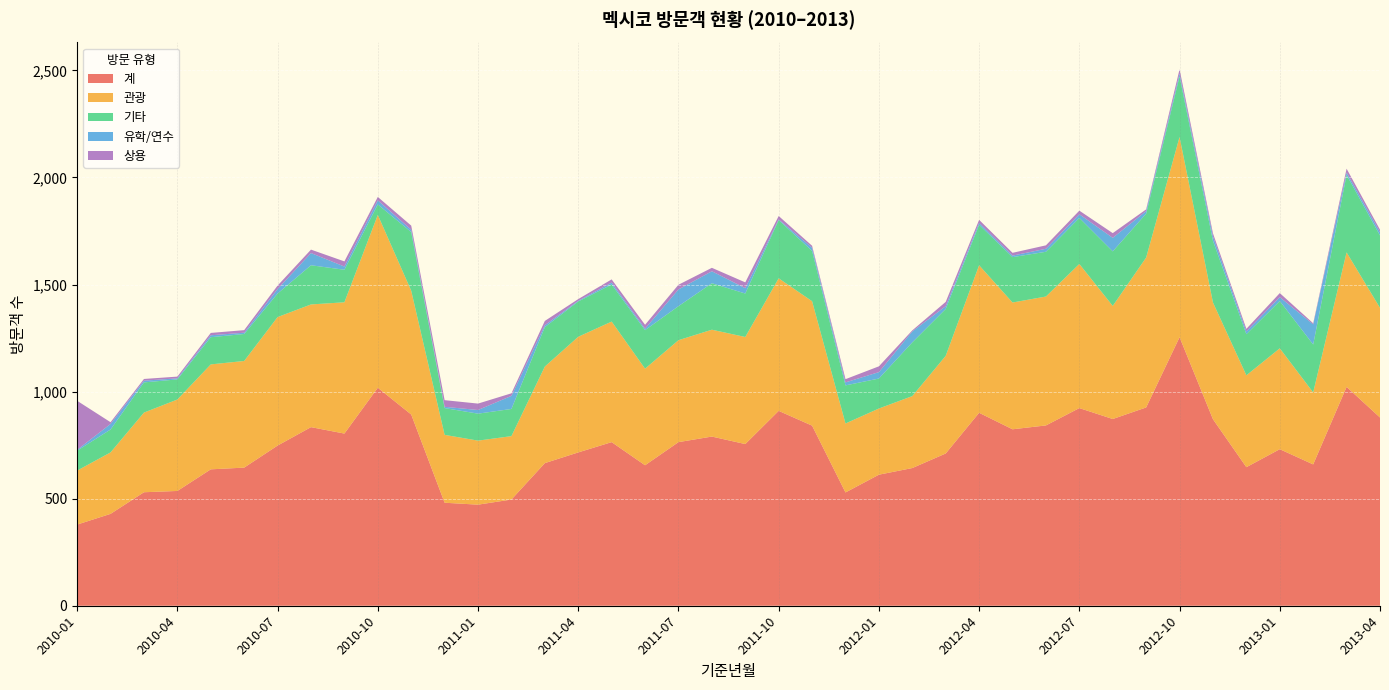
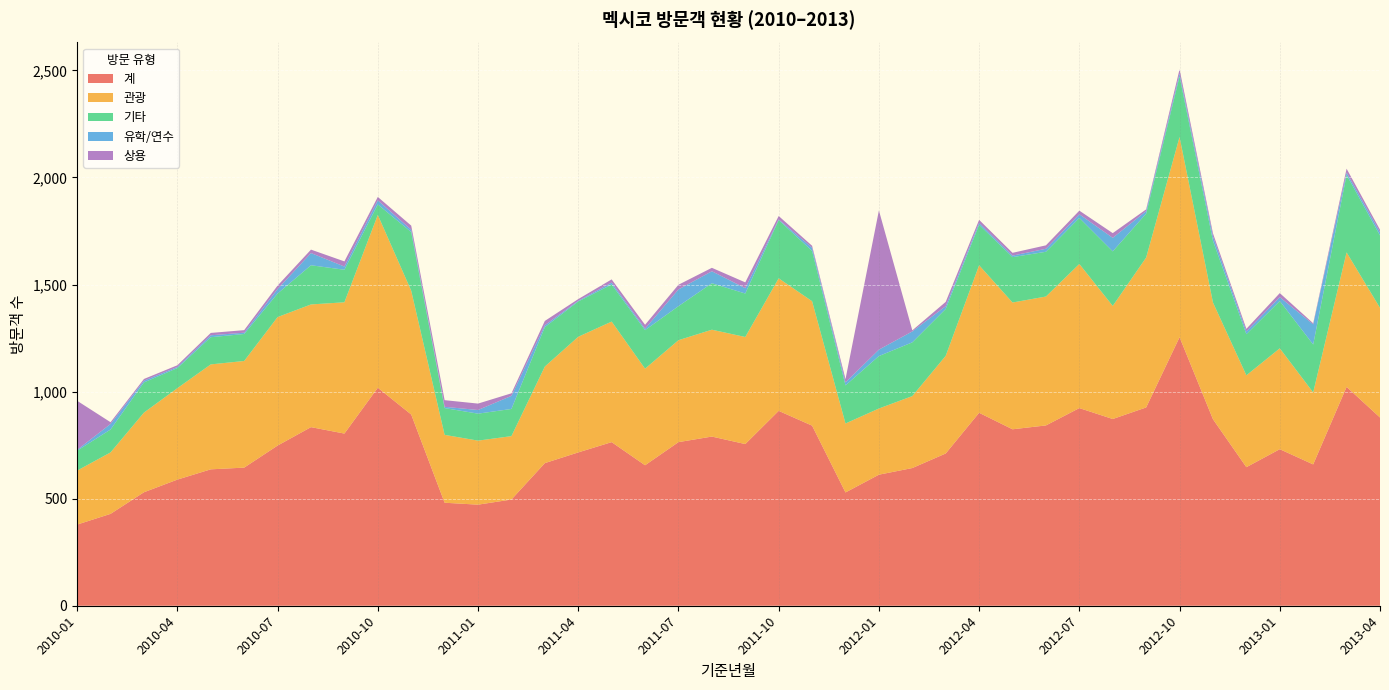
  {
    "계": {
      "2010-01": "380",
-     "2010-04": "540",
+     "2010-04": "590",
      "2010-07": "750",
      "2010-10": "1,020",
      "2011-01": "470",
      "2011-04": "720",
      "2011-07": "760",
      "2011-10": "910",
      "2012-01": "610",
      "2012-04": "900",
      "2012-07": "920",
      "2012-10": "1,250",
      "2013-01": "730",
      "2013-04": "880"
    },
    "관광": {
      "2010-01": "250",
      "2010-04": "430",
      "2010-07": "600",
      "2010-10": "810",
      "2011-01": "300",
      "2011-04": "540",
      "2011-07": "480",
      "2011-10": "620",
      "2012-01": "310",
      "2012-04": "690",
      "2012-07": "670",
      "2012-10": "940",
      "2013-01": "470",
      "2013-04": "510"
    },
    "기타": {
      "2010-07": "110",
      "2010-10": "50",
      "2011-01": "130",
      "2011-07": "160",
-     "2012-01": "140",
+     "2012-01": "250",
      "2012-07": "220",
      "2012-10": "280",
      "2013-01": "220",
      "2013-04": "340"
    },
    "유학/연수": {
      "2010-07": "20",
      "2010-10": "20",
      "2011-01": "20",
      "2011-07": "80",
      "2012-01": "30",
      "2012-07": "20",
      "2012-10": "10",
      "2013-01": "20",
      "2013-04": "20"
    },
    "상용": {
      "2010-01": "230",
      "2010-07": "20",
      "2010-10": "20",
      "2011-01": "30",
      "2011-07": "20",
      "2011-10": "20",
-     "2012-01": "30",
+     "2012-01": "650",
      "2012-04": "10",
      "2012-07": "20",
      "2012-10": "20",
      "2013-01": "20",
      "2013-04": "10"
    }
  }
